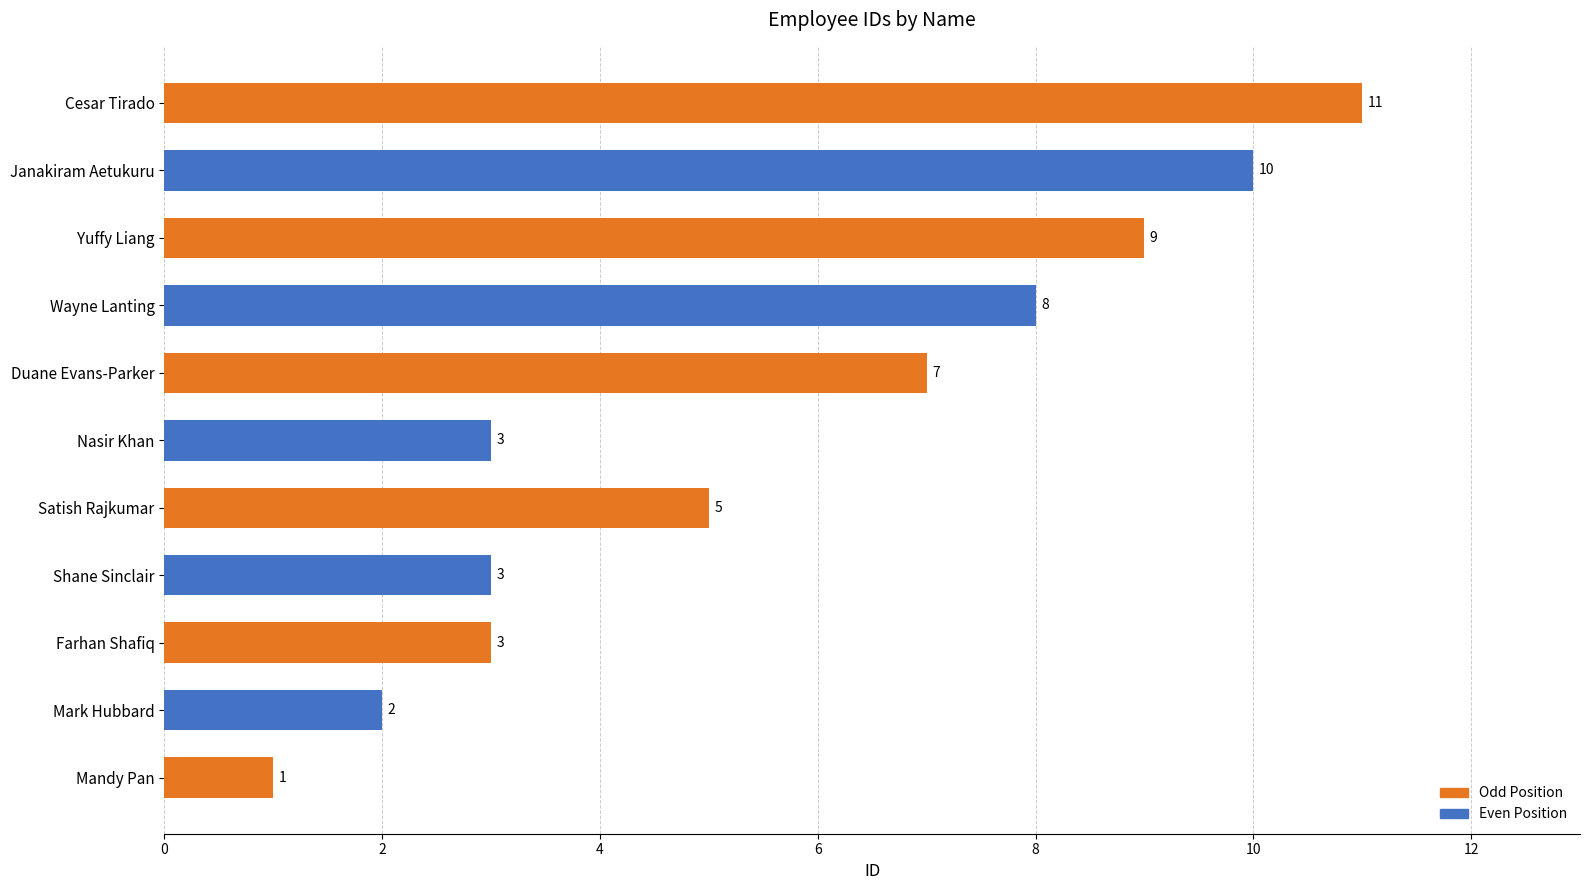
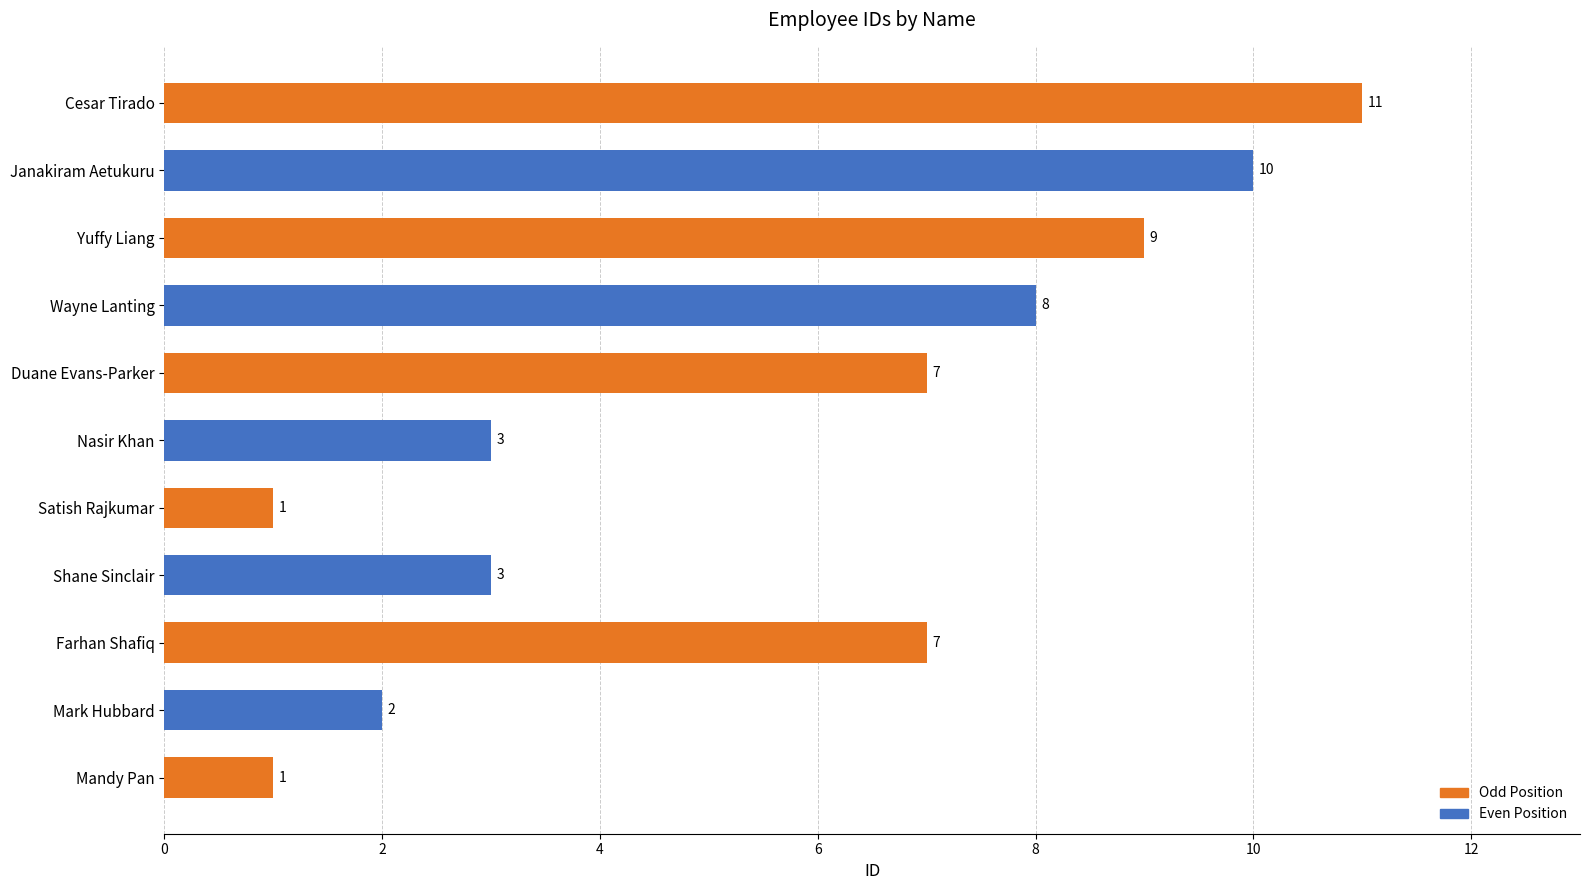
  {
    "Cesar Tirado": 11,
    "Janakiram Aetukuru": 10,
    "Yuffy Liang": 9,
    "Wayne Lanting": 8,
    "Duane Evans-Parker": 7,
    "Nasir Khan": 3,
-   "Satish Rajkumar": 5,
+   "Satish Rajkumar": 1,
    "Shane Sinclair": 3,
-   "Farhan Shafiq": 3,
+   "Farhan Shafiq": 7,
    "Mark Hubbard": 2,
    "Mandy Pan": 1
  }
